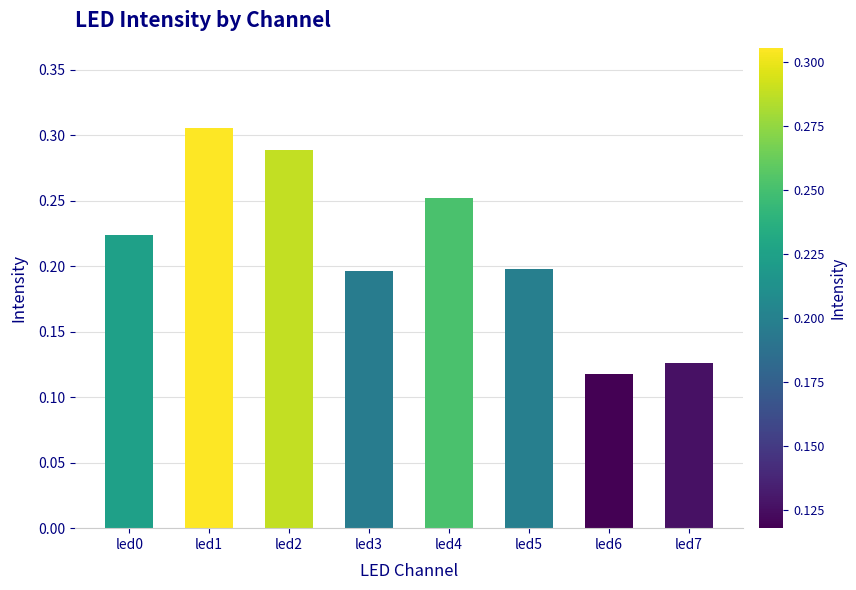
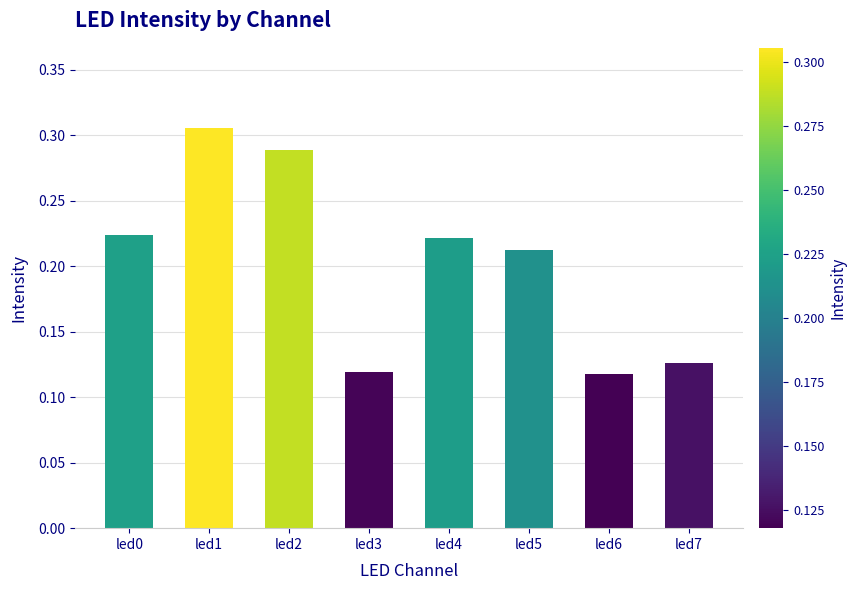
  {
    "led0": 0.224,
    "led1": 0.305,
    "led2": 0.288,
-   "led3": 0.196,
-   "led4": 0.252,
-   "led5": 0.198,
+   "led3": 0.119,
+   "led4": 0.222,
+   "led5": 0.212,
    "led6": 0.118,
    "led7": 0.126
  }
